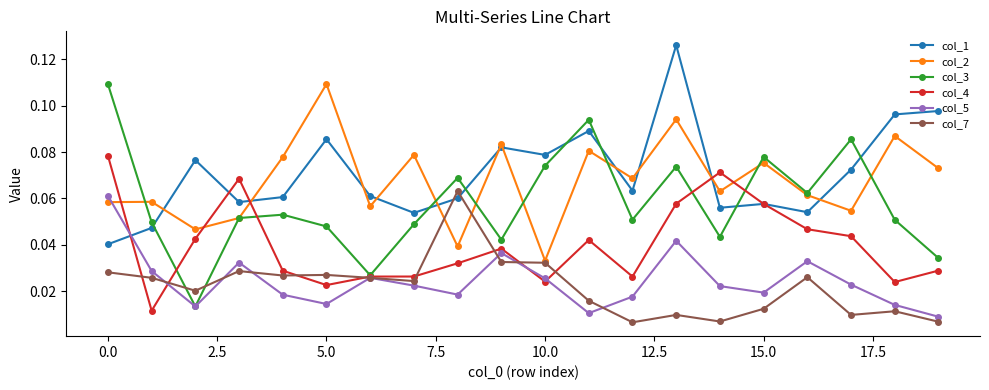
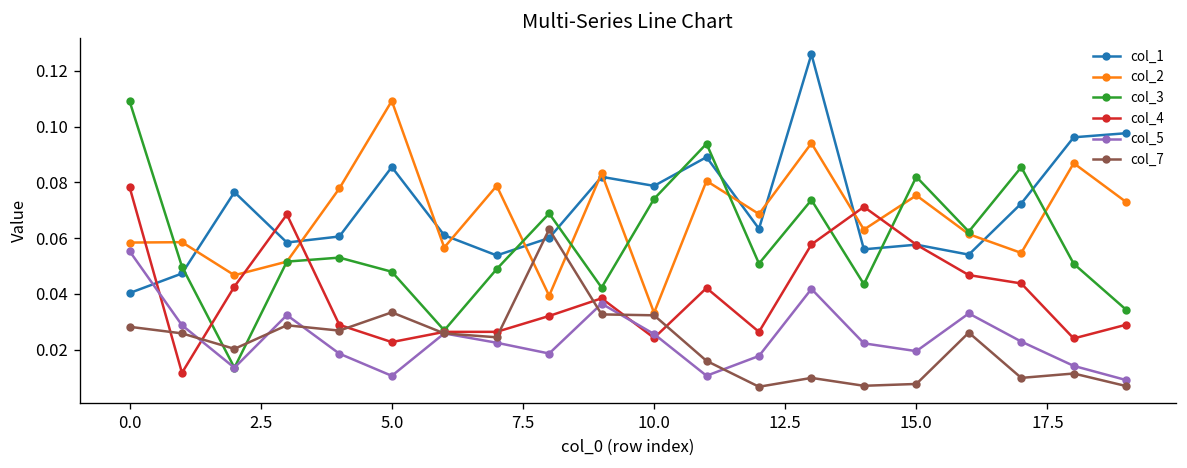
  {
    "col_1": {
      "0.0": 0.040,
      "5.0": 0.086,
      "10.0": 0.079
    },
    "col_2": {
      "0.0": 0.058,
      "5.0": 0.109,
      "15.0": 0.075
    },
    "col_3": {
      "0.0": 0.109,
      "5.0": 0.048,
      "10.0": 0.074,
-     "15.0": 0.078
+     "15.0": 0.082
    },
    "col_4": {
      "0.0": 0.078,
      "5.0": 0.023,
      "10.0": 0.024
    },
    "col_5": {
-     "0.0": 0.061,
-     "5.0": 0.015,
+     "0.0": 0.055,
+     "5.0": 0.011,
      "10.0": 0.026,
      "15.0": 0.019
    },
    "col_7": {
      "0.0": 0.028,
-     "5.0": 0.027,
-     "15.0": 0.013
+     "5.0": 0.033,
+     "15.0": 0.008
    }
  }
